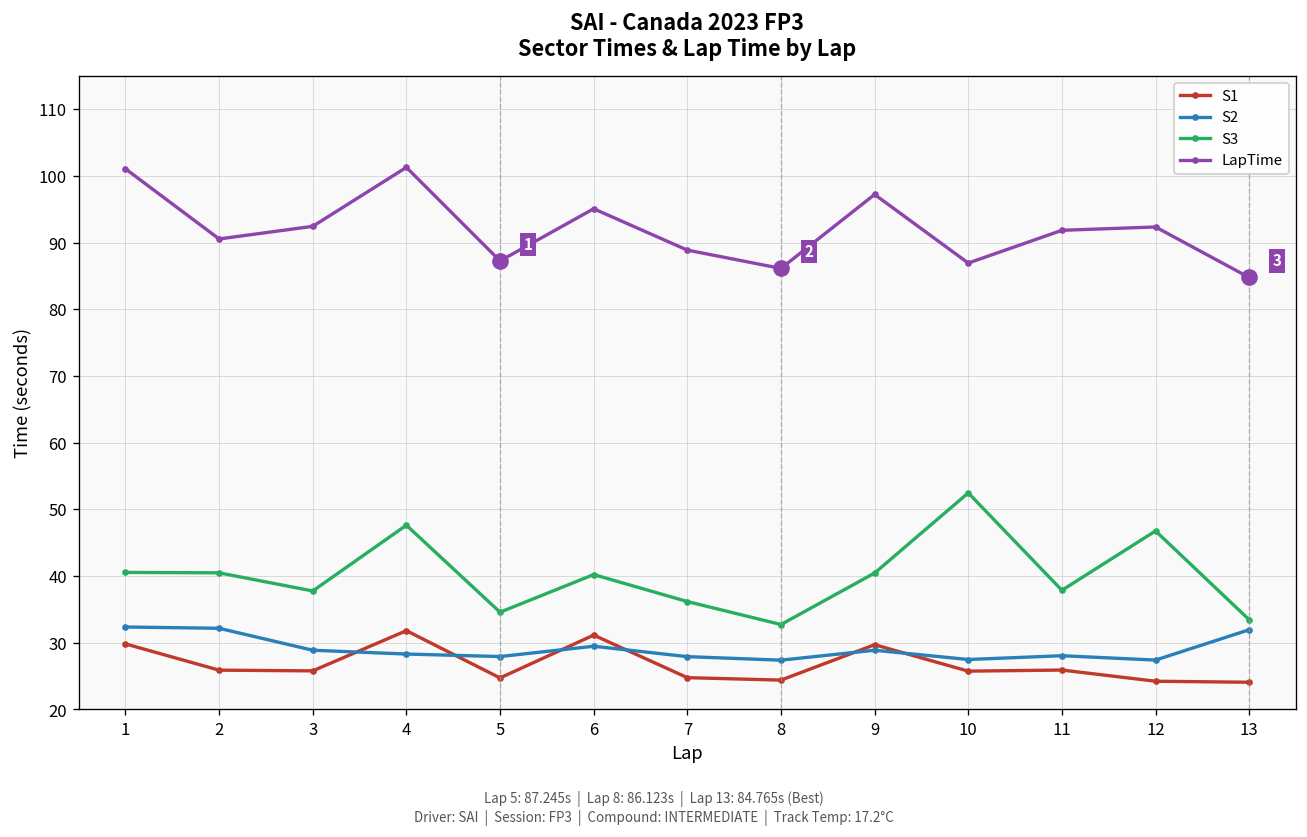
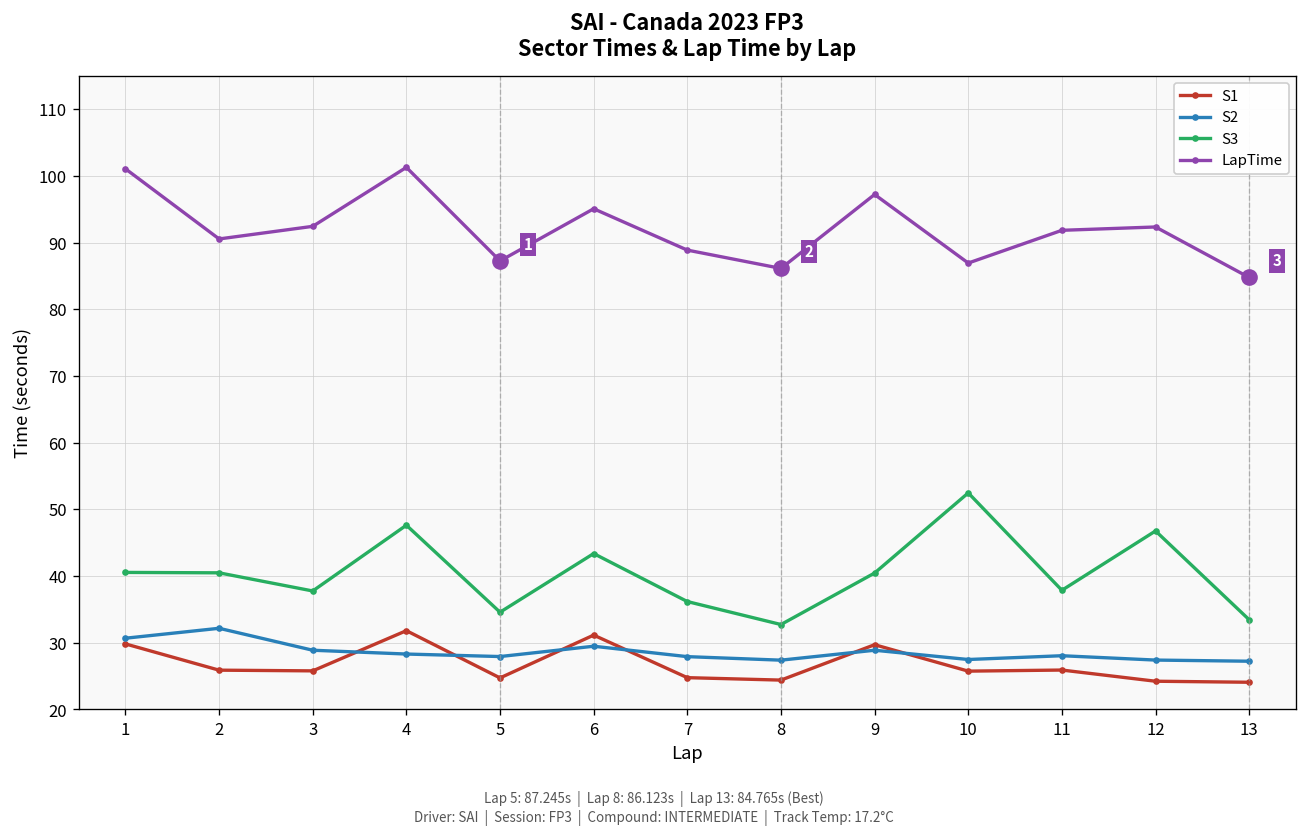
  {
    "S1": {
      "1": 30,
      "2": 26,
      "3": 26,
      "4": 32,
      "5": 25,
      "6": 31,
      "7": 25,
      "8": 24,
      "9": 30,
      "10": 26,
      "11": 26,
      "12": 24,
      "13": 24
    },
    "S2": {
-     "1": 32,
+     "1": 31,
      "2": 32,
      "3": 29,
      "4": 28,
      "5": 28,
      "6": 29,
      "7": 28,
      "8": 27,
      "9": 29,
      "10": 27,
      "11": 28,
      "12": 27,
-     "13": 32
+     "13": 27
    },
    "S3": {
      "1": 41,
      "2": 40,
      "3": 38,
      "4": 48,
      "5": 35,
-     "6": 40,
+     "6": 43,
      "7": 36,
      "8": 33,
      "9": 40,
      "10": 52,
      "11": 38,
      "12": 47,
      "13": 33
    }
  }
